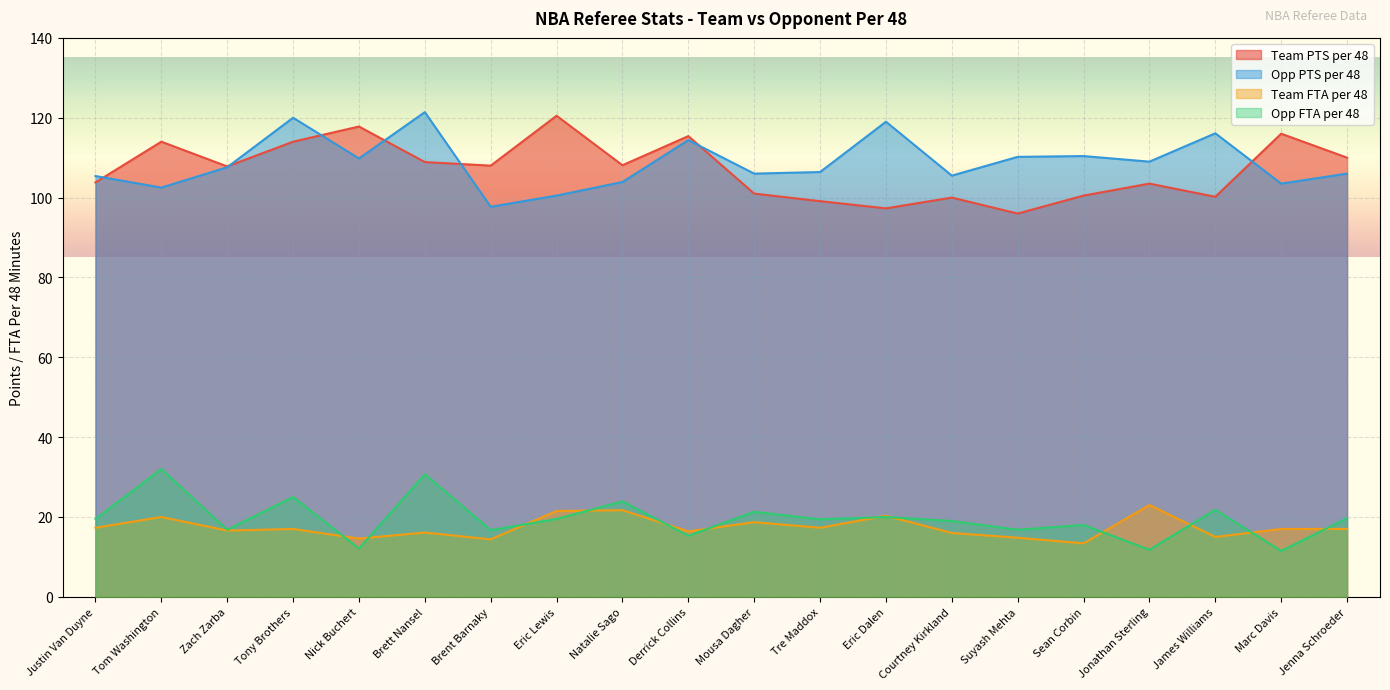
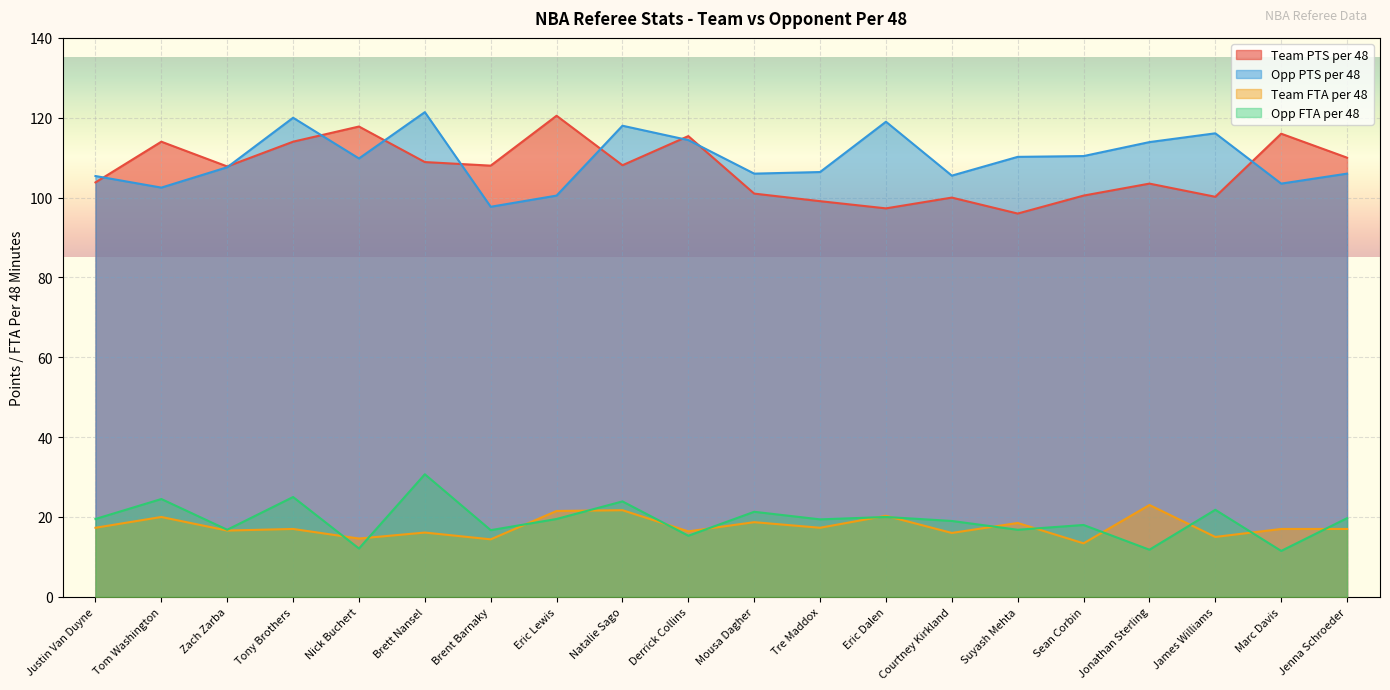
  {
    "Team PTS per 48": {
      "Justin Van Duyne": 104,
      "Tom Washington": 114,
      "Tony Brothers": 114,
      "Nick Buchert": 118,
      "Brett Nansel": 109,
      "Brent Barnaky": 108,
      "Eric Lewis": 121,
      "Natalie Sago": 108,
      "Derrick Collins": 115,
      "Mousa Dagher": 101,
      "Tre Maddox": 99,
      "Eric Dalen": 97,
      "Courtney Kirkland": 100,
      "Suyash Mehta": 96,
      "Sean Corbin": 101,
      "Jonathan Sterling": 104,
      "James Williams": 100,
      "Marc Davis": 116,
      "Jenna Schroeder": 110
    },
    "Opp PTS per 48": {
      "Justin Van Duyne": 105,
      "Tom Washington": 103,
      "Tony Brothers": 120,
      "Nick Buchert": 110,
      "Brett Nansel": 121,
      "Brent Barnaky": 98,
      "Eric Lewis": 101,
-     "Natalie Sago": 104,
+     "Natalie Sago": 118,
      "Derrick Collins": 114,
      "Mousa Dagher": 106,
      "Tre Maddox": 106,
      "Eric Dalen": 119,
      "Courtney Kirkland": 106,
      "Suyash Mehta": 110,
      "Sean Corbin": 110,
-     "Jonathan Sterling": 109,
+     "Jonathan Sterling": 114,
      "James Williams": 116,
      "Marc Davis": 104,
      "Jenna Schroeder": 106
    },
    "Team FTA per 48": {
      "Justin Van Duyne": 17,
      "Tom Washington": 20,
      "Tony Brothers": 17,
      "Nick Buchert": 15,
      "Brett Nansel": 16,
      "Brent Barnaky": 14,
      "Eric Lewis": 22,
      "Natalie Sago": 22,
      "Derrick Collins": 16,
      "Mousa Dagher": 19,
      "Tre Maddox": 17,
      "Courtney Kirkland": 16,
-     "Suyash Mehta": 15,
+     "Suyash Mehta": 19,
      "Sean Corbin": 13,
      "Jonathan Sterling": 23,
      "James Williams": 15,
      "Marc Davis": 17,
      "Jenna Schroeder": 17
    },
    "Opp FTA per 48": {
      "Justin Van Duyne": 20,
-     "Tom Washington": 32,
+     "Tom Washington": 25,
      "Tony Brothers": 25,
      "Nick Buchert": 12,
      "Brett Nansel": 31,
      "Brent Barnaky": 17,
      "Eric Lewis": 20,
      "Natalie Sago": 24,
      "Derrick Collins": 15,
      "Mousa Dagher": 21,
      "Tre Maddox": 19,
      "Courtney Kirkland": 19,
      "Suyash Mehta": 17,
      "Sean Corbin": 18,
      "Jonathan Sterling": 12,
      "James Williams": 22,
      "Marc Davis": 12,
      "Jenna Schroeder": 20
    }
  }
